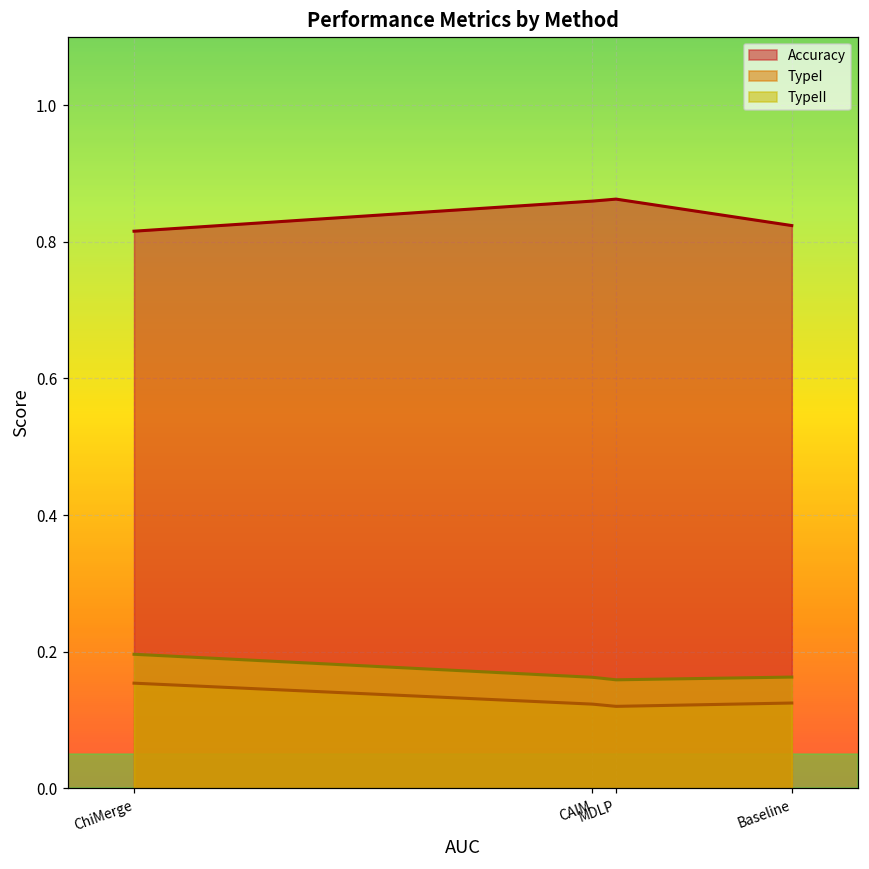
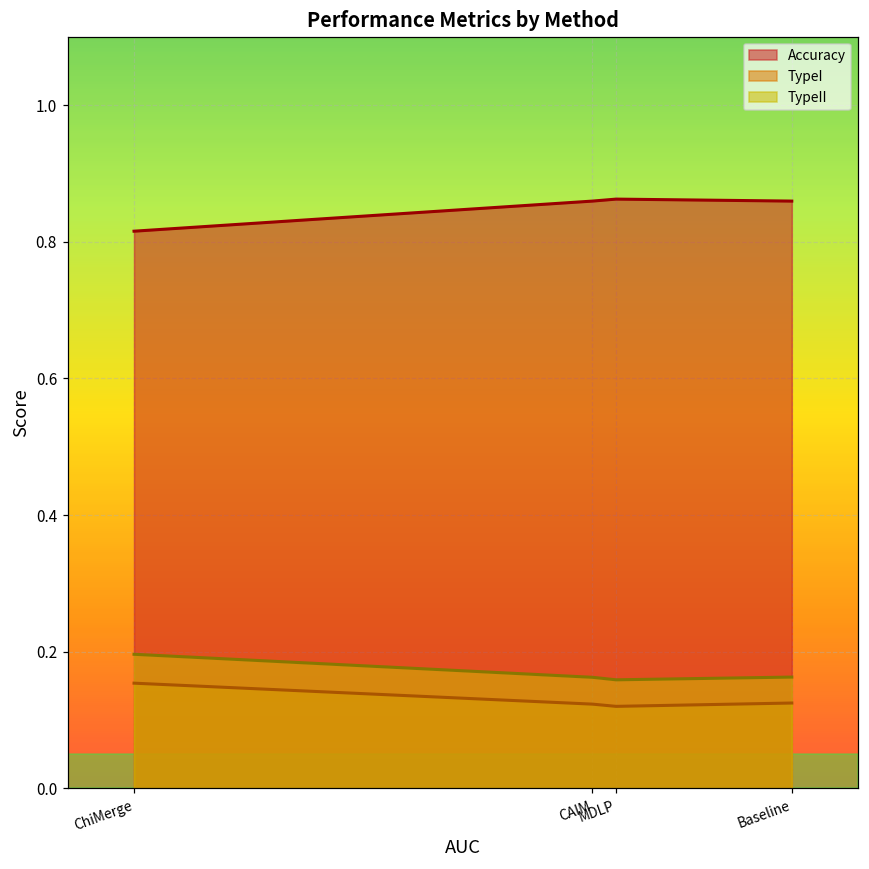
  {
    "Accuracy": {
      "ChiMerge": 0.82,
      "CAIM": 0.86,
      "MDLP": 0.86,
-     "Baseline": 0.82
+     "Baseline": 0.86
    }
  }
